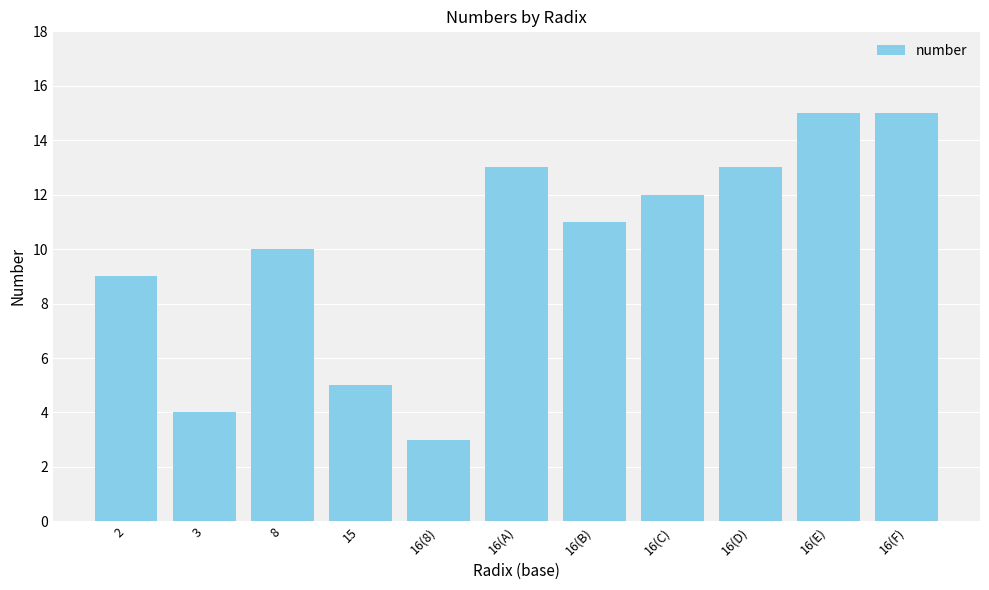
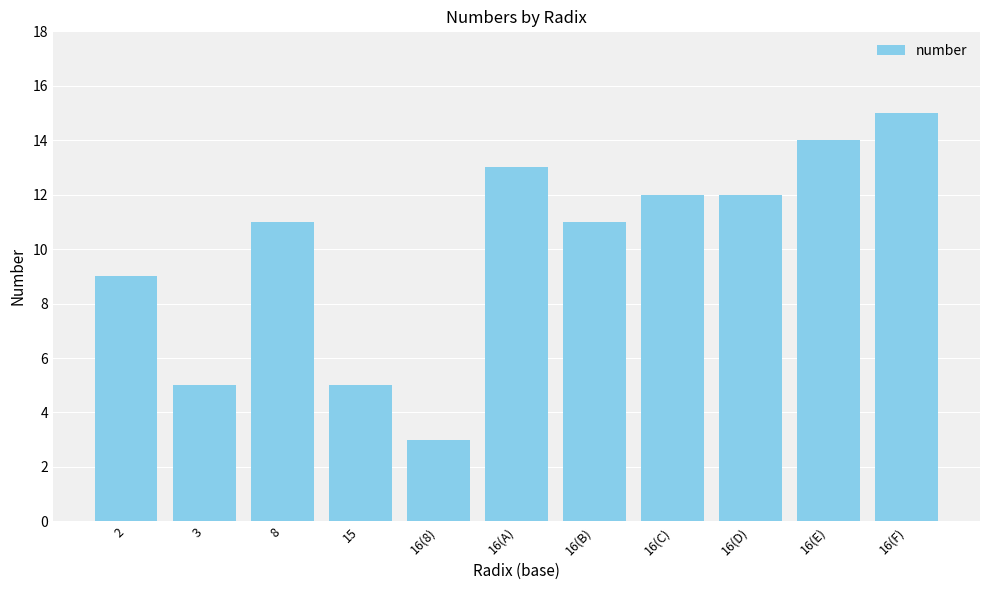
  {
    "2": 9,
-   "3": 4,
-   "8": 10,
+   "3": 5,
+   "8": 11,
    "15": 5,
    "16(8)": 3,
    "16(A)": 13,
    "16(B)": 11,
    "16(C)": 12,
-   "16(D)": 13,
-   "16(E)": 15,
+   "16(D)": 12,
+   "16(E)": 14,
    "16(F)": 15
  }
